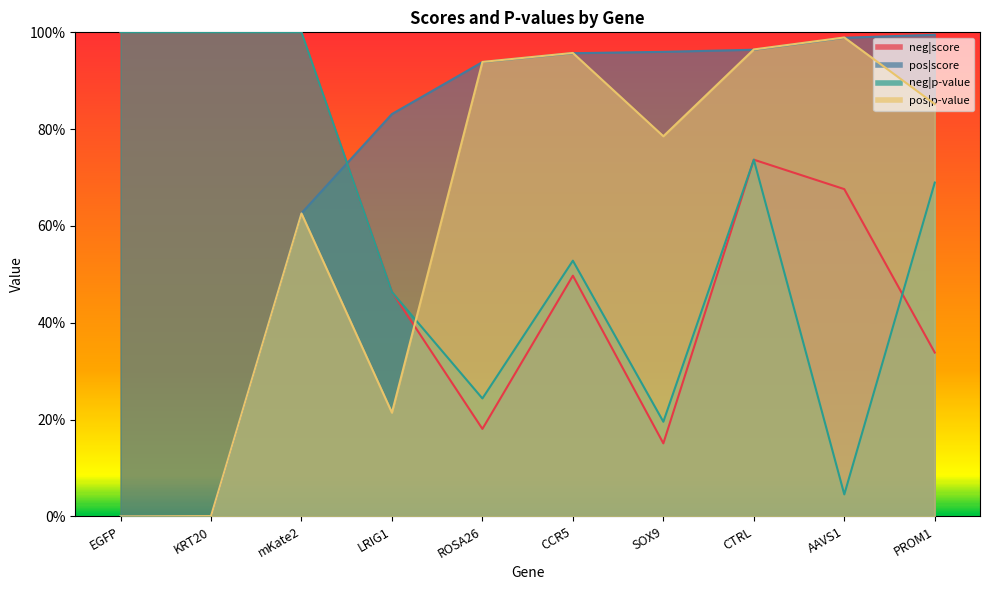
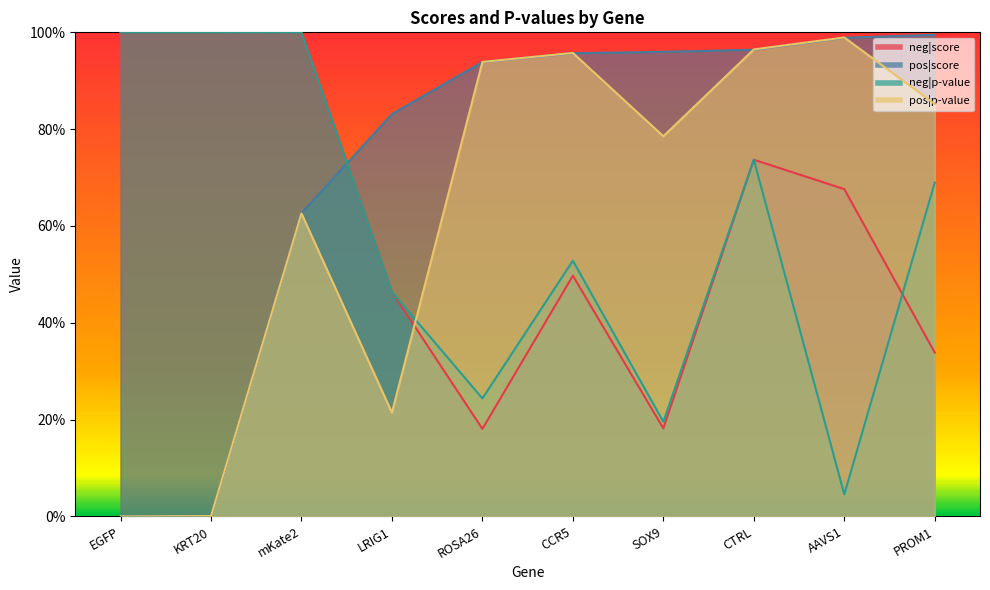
  {
    "neg|score": {
      "ROSA26": "18%",
      "CCR5": "50%",
-     "SOX9": "15%",
+     "SOX9": "18%",
      "AAVS1": "68%",
      "PROM1": "34%"
    },
    "pos|p-value": {
      "LRIG1": "21%",
      "SOX9": "79%"
    }
  }
